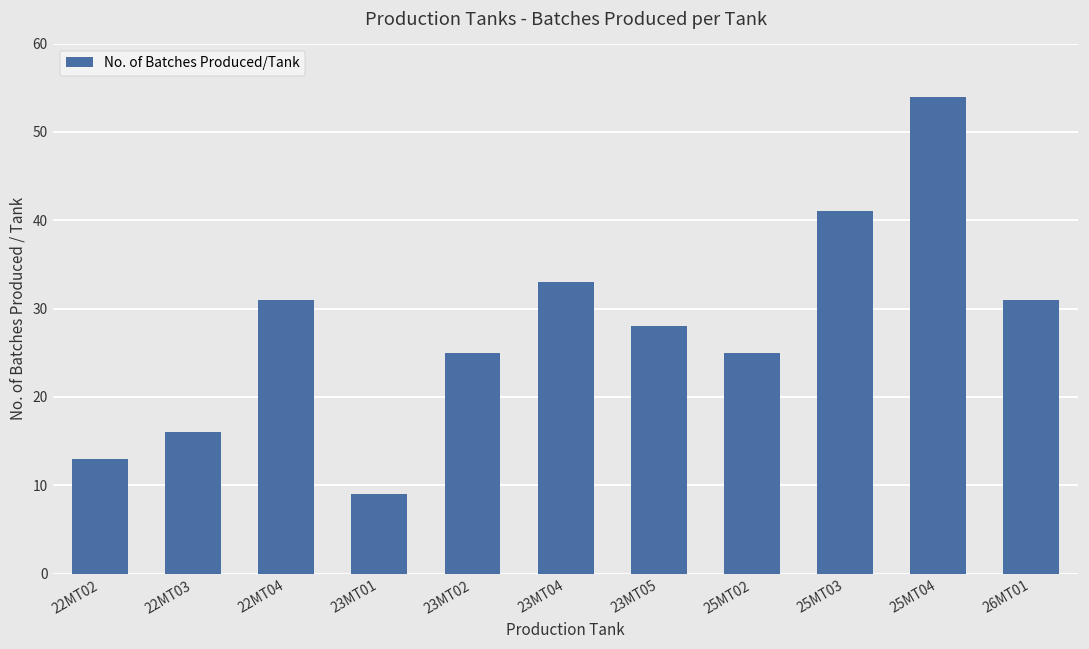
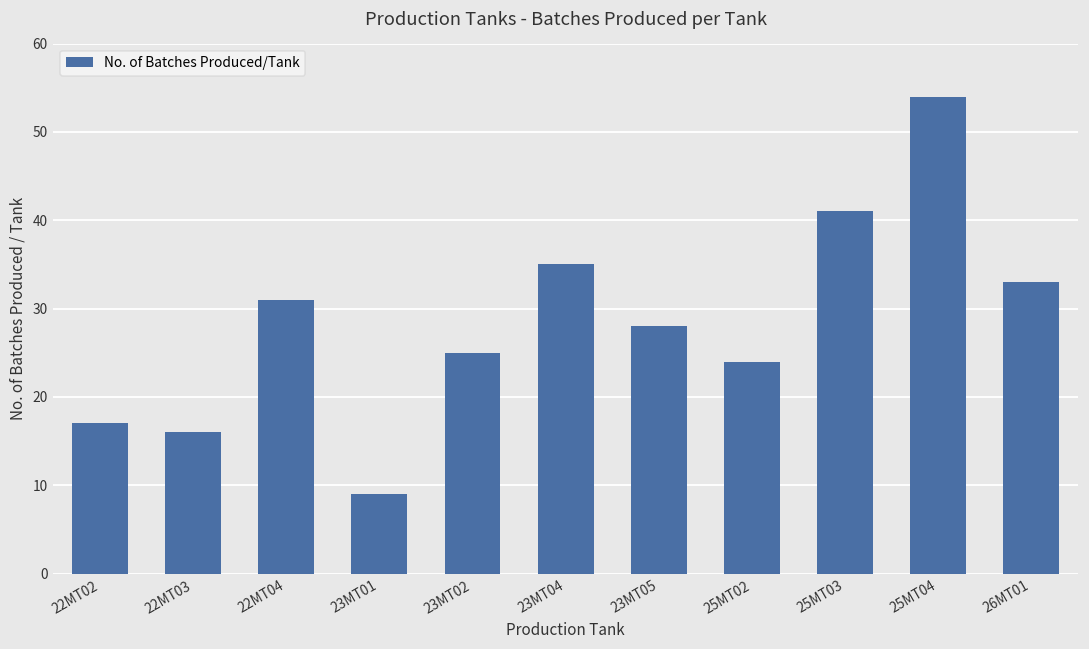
  {
-   "22MT02": 13,
+   "22MT02": 17,
    "22MT03": 16,
    "22MT04": 31,
    "23MT01": 9,
    "23MT02": 25,
-   "23MT04": 33,
+   "23MT04": 35,
    "23MT05": 28,
-   "25MT02": 25,
+   "25MT02": 24,
    "25MT03": 41,
    "25MT04": 54,
-   "26MT01": 31
+   "26MT01": 33
  }
